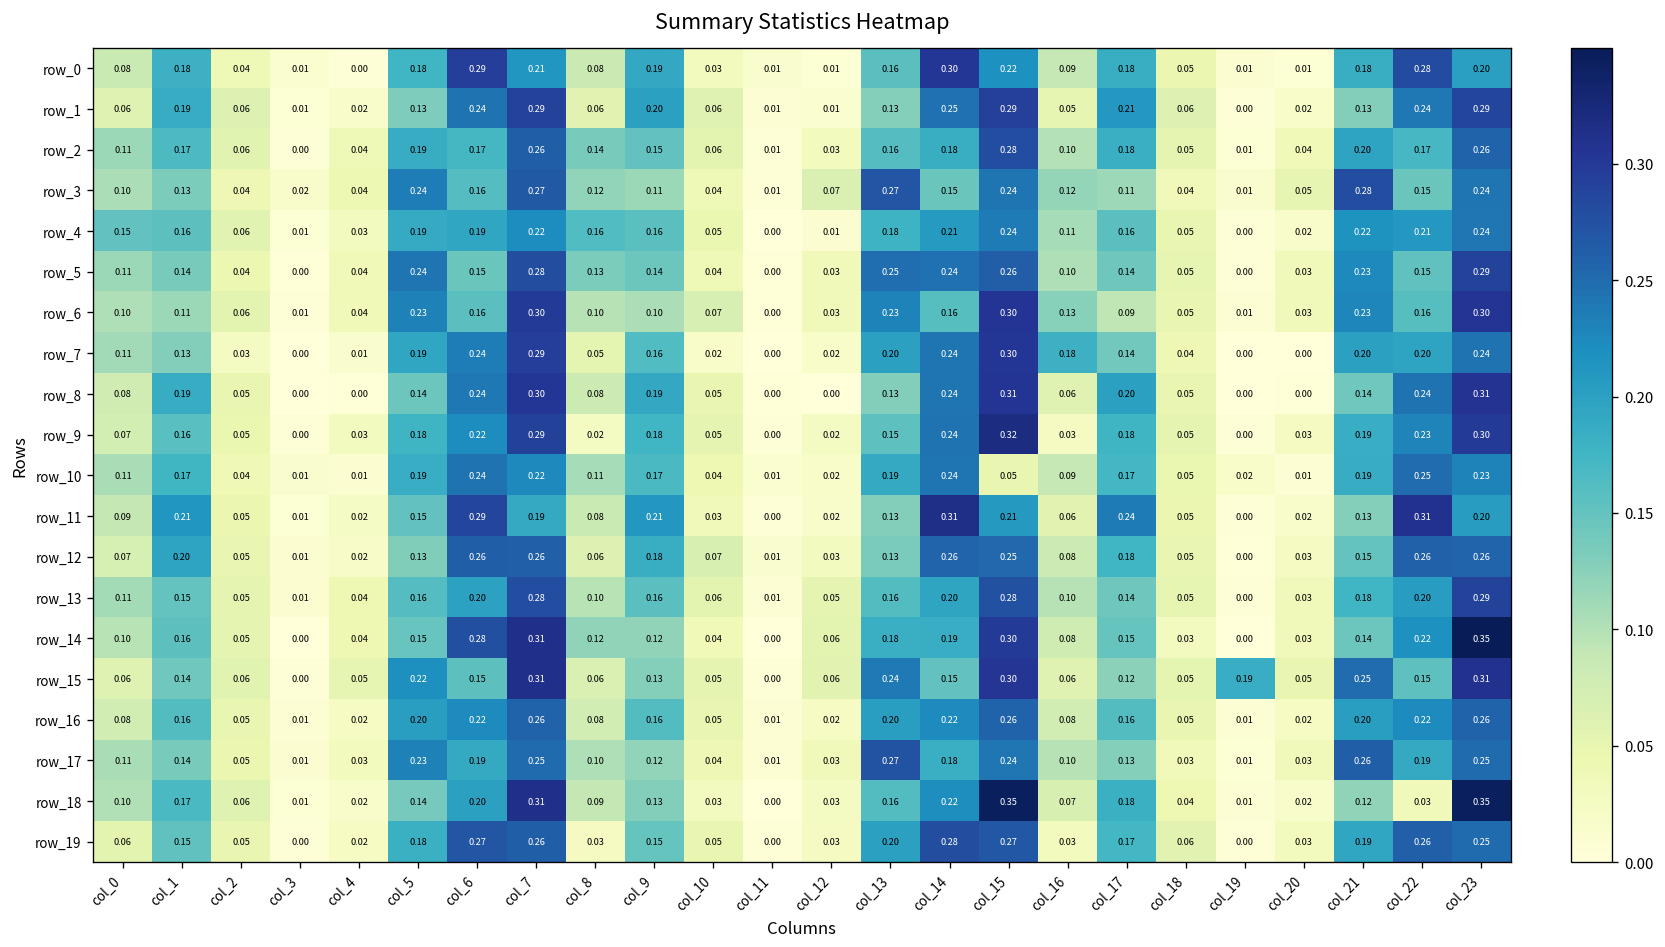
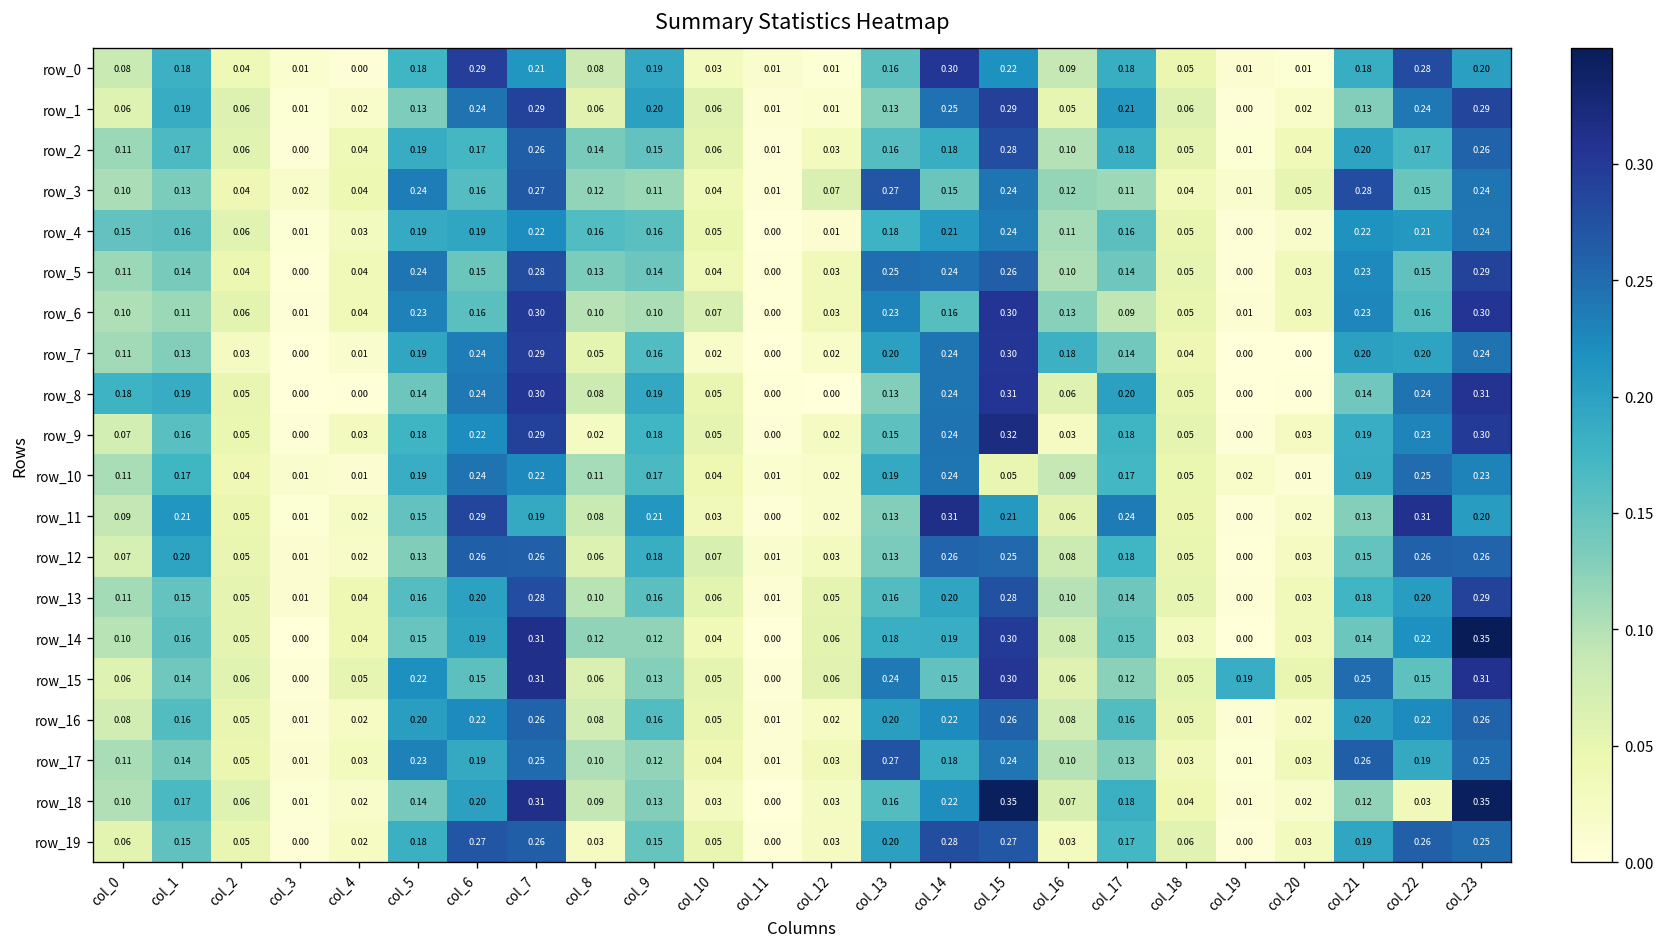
  {
    "row_8": {
-     "col_0": 0.08,
+     "col_0": 0.18,
      "col_1": 0.19,
      "col_2": 0.05,
      "col_3": 0.00,
      "col_4": 0.00,
      "col_5": 0.14,
      "col_6": 0.24,
      "col_7": 0.30,
      "col_8": 0.08,
      "col_9": 0.19,
      "col_10": 0.05,
      "col_11": 0.00,
      "col_12": 0.00,
      "col_13": 0.13,
      "col_14": 0.24,
      "col_15": 0.31,
      "col_16": 0.06,
      "col_17": 0.20,
      "col_18": 0.05,
      "col_19": 0.00,
      "col_20": 0.00,
      "col_21": 0.14,
      "col_22": 0.24,
      "col_23": 0.31
    },
    "row_14": {
      "col_0": 0.10,
      "col_1": 0.16,
      "col_2": 0.05,
      "col_3": 0.00,
      "col_4": 0.04,
      "col_5": 0.15,
-     "col_6": 0.28,
+     "col_6": 0.19,
      "col_7": 0.31,
      "col_8": 0.12,
      "col_9": 0.12,
      "col_10": 0.04,
      "col_11": 0.00,
      "col_12": 0.06,
      "col_13": 0.18,
      "col_14": 0.19,
      "col_15": 0.30,
      "col_16": 0.08,
      "col_17": 0.15,
      "col_18": 0.03,
      "col_19": 0.00,
      "col_20": 0.03,
      "col_21": 0.14,
      "col_22": 0.22,
      "col_23": 0.35
    }
  }
